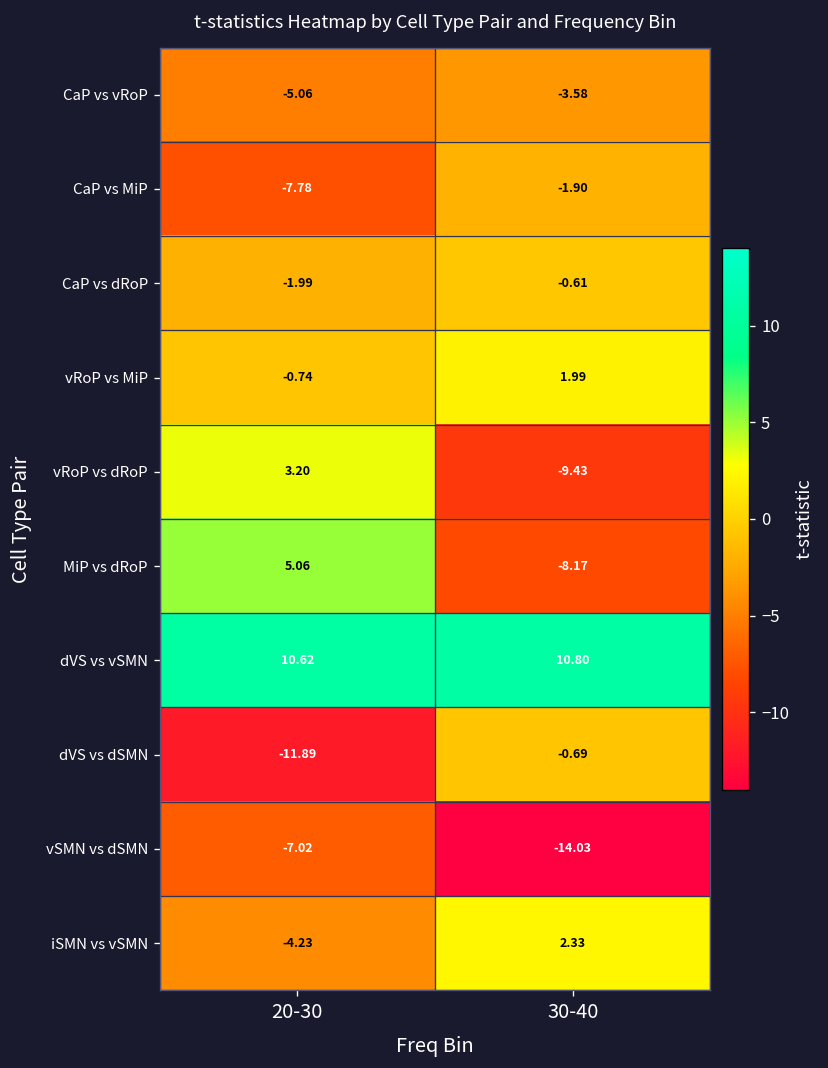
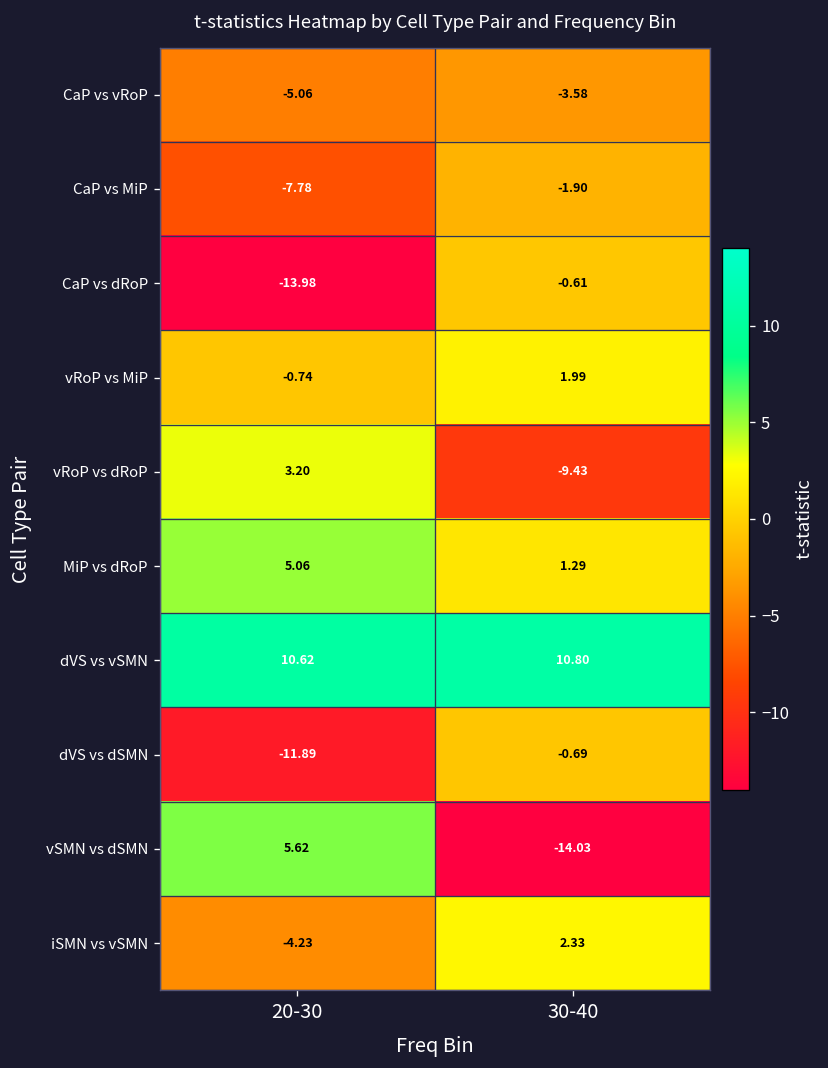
  {
    "CaP vs vRoP": {
      "20-30": -5.06,
      "30-40": -3.58
    },
    "CaP vs MiP": {
      "20-30": -7.78,
      "30-40": -1.90
    },
    "CaP vs dRoP": {
-     "20-30": -1.99,
+     "20-30": -13.98,
      "30-40": -0.61
    },
    "vRoP vs MiP": {
      "20-30": -0.74,
      "30-40": 1.99
    },
    "vRoP vs dRoP": {
      "20-30": 3.20,
      "30-40": -9.43
    },
    "MiP vs dRoP": {
      "20-30": 5.06,
-     "30-40": -8.17
+     "30-40": 1.29
    },
    "dVS vs vSMN": {
      "20-30": 10.62,
      "30-40": 10.80
    },
    "dVS vs dSMN": {
      "20-30": -11.89,
      "30-40": -0.69
    },
    "vSMN vs dSMN": {
-     "20-30": -7.02,
+     "20-30": 5.62,
      "30-40": -14.03
    },
    "iSMN vs vSMN": {
      "20-30": -4.23,
      "30-40": 2.33
    }
  }
